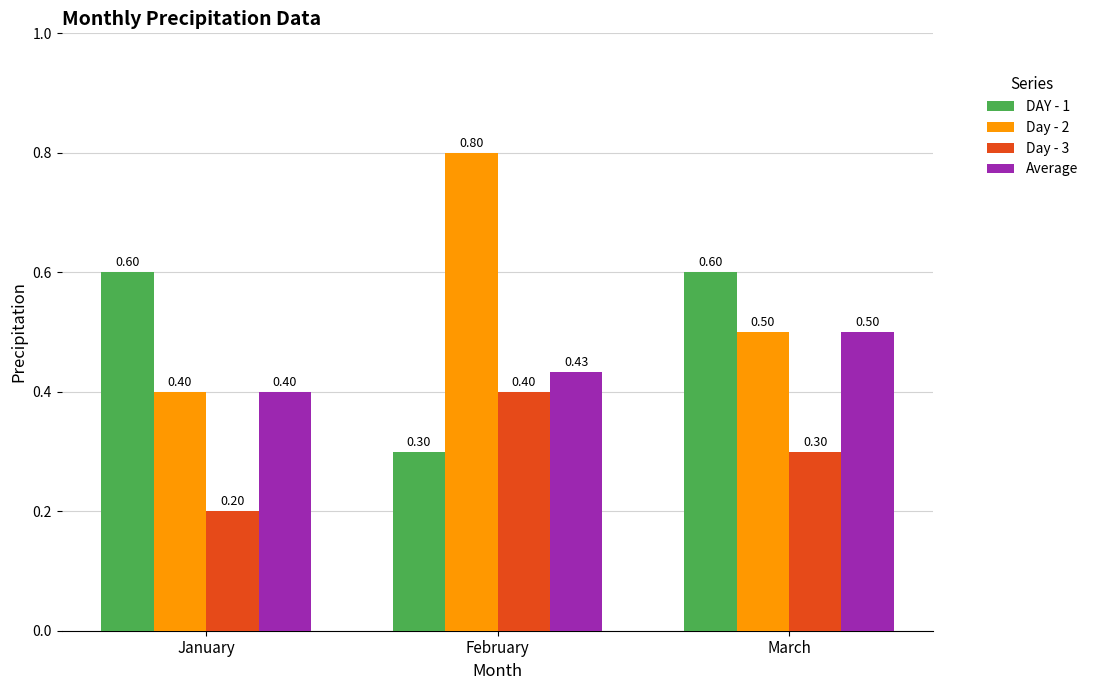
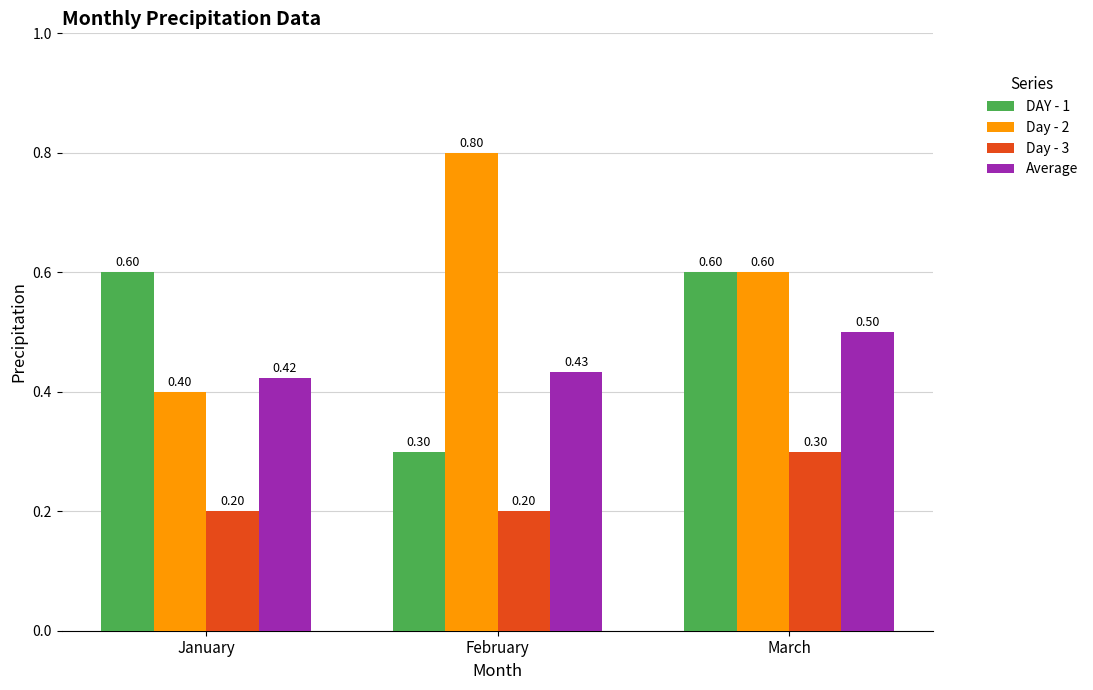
  {
    "DAY - 1": {
      "January": 0.60,
      "February": 0.30,
      "March": 0.60
    },
    "Day - 2": {
      "January": 0.40,
      "February": 0.80,
-     "March": 0.50
+     "March": 0.60
    },
    "Day - 3": {
      "January": 0.20,
-     "February": 0.40,
+     "February": 0.20,
      "March": 0.30
    },
    "Average": {
-     "January": 0.40,
+     "January": 0.42,
      "February": 0.43,
      "March": 0.50
    }
  }
